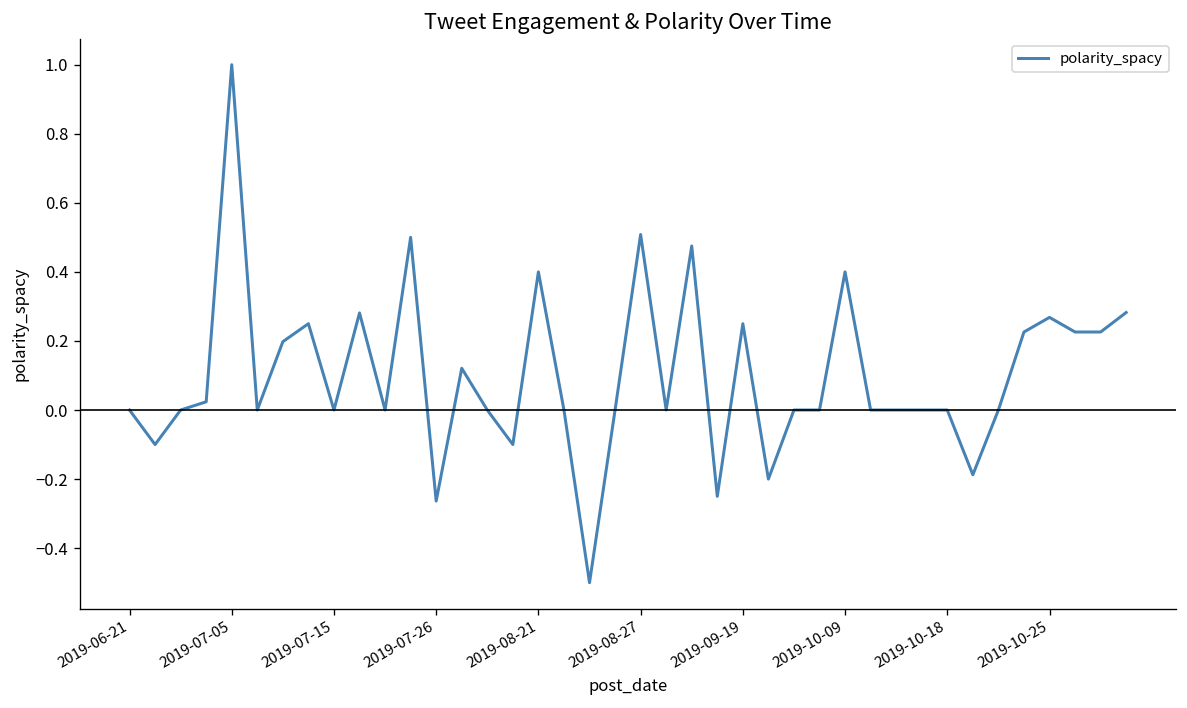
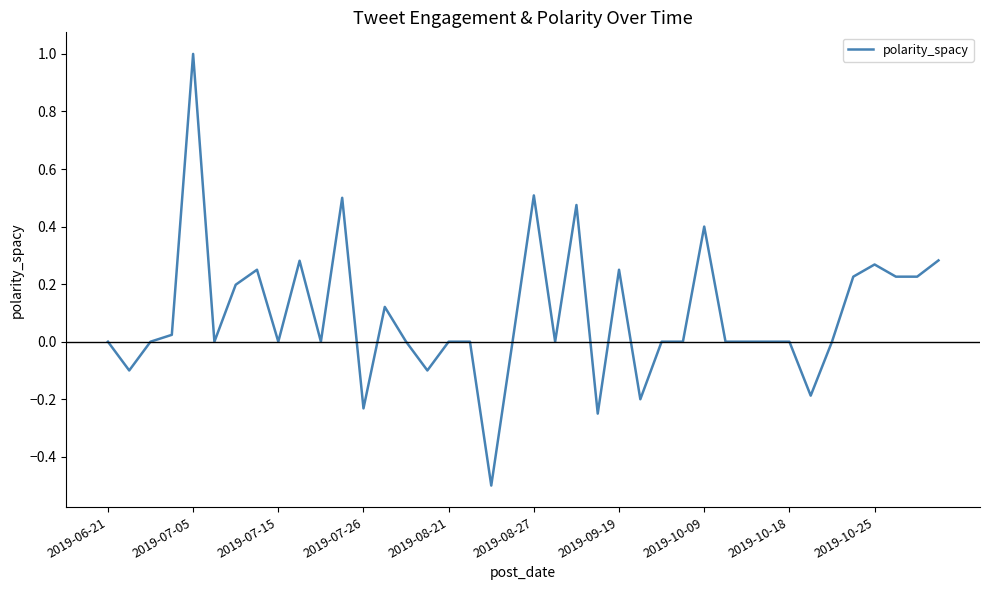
  {
    "2019-06-21": 0.00,
    "2019-07-05": 1.00,
-   "2019-07-26": -0.26,
-   "2019-08-21": 0.4,
+   "2019-07-26": -0.23,
+   "2019-08-21": 0.0,
    "2019-10-09": 0.40,
    "2019-10-18": 0.00,
    "2019-10-25": 0.27
  }
